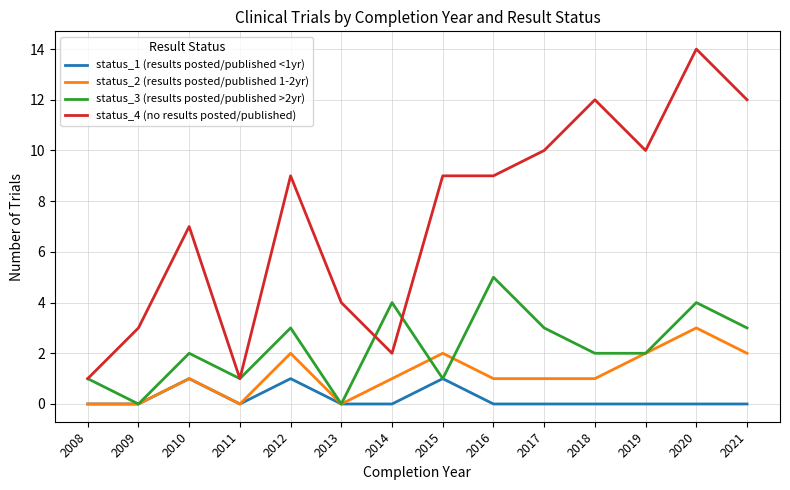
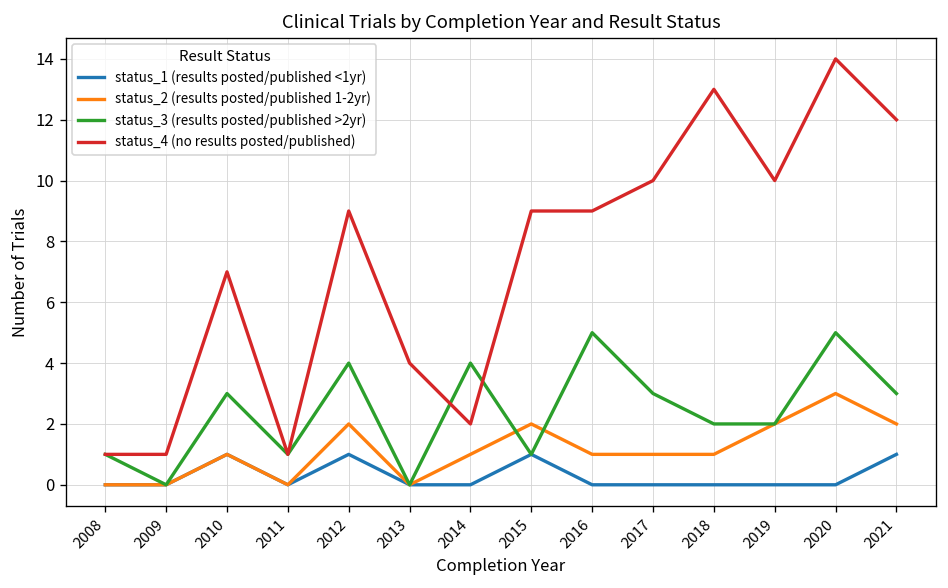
  {
    "status_1 (results posted/published <1yr)": {
      "2012": 1,
      "2014": 0,
      "2016": 0,
      "2017": 0,
      "2018": 0,
      "2019": 0,
      "2020": 0,
-     "2021": 0
+     "2021": 1
    },
    "status_2 (results posted/published 1-2yr)": {
      "2012": 2,
      "2014": 1,
      "2015": 2,
      "2016": 1,
      "2017": 1,
      "2018": 1,
      "2020": 3,
      "2021": 2
    },
    "status_3 (results posted/published >2yr)": {
-     "2010": 2,
-     "2012": 3,
+     "2010": 3,
+     "2012": 4,
      "2014": 4,
      "2016": 5,
      "2017": 3,
      "2018": 2,
-     "2020": 4,
+     "2020": 5,
      "2021": 3
    },
    "status_4 (no results posted/published)": {
-     "2009": 3,
+     "2009": 1,
      "2010": 7,
      "2012": 9,
      "2013": 4,
      "2014": 2,
      "2015": 9,
      "2016": 9,
      "2017": 10,
-     "2018": 12,
+     "2018": 13,
      "2019": 10,
      "2020": 14,
      "2021": 12
    }
  }
